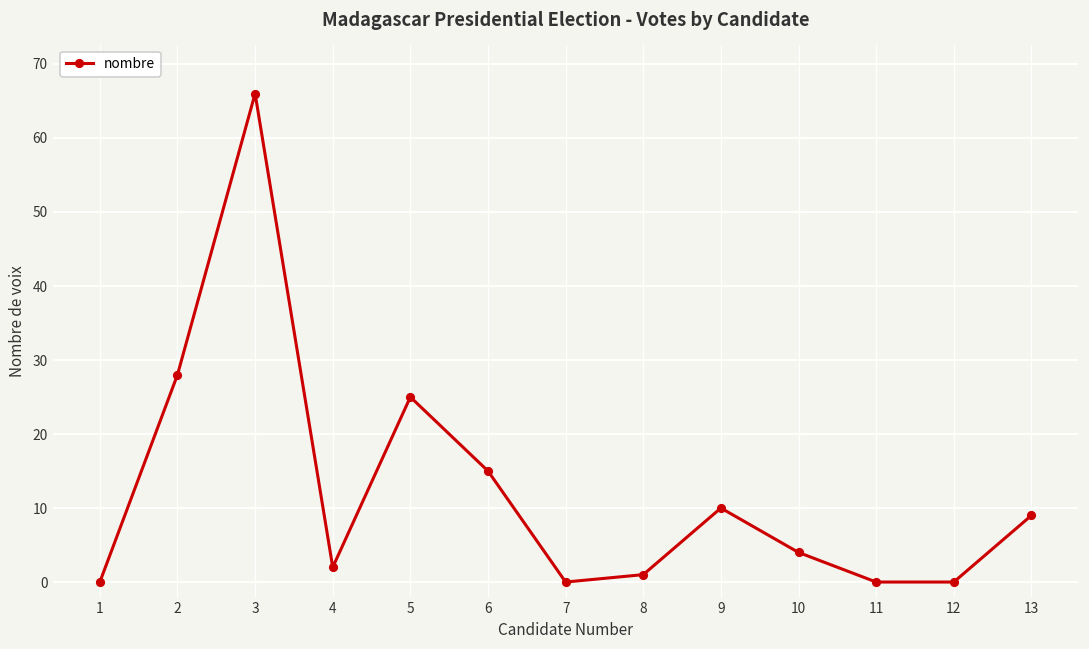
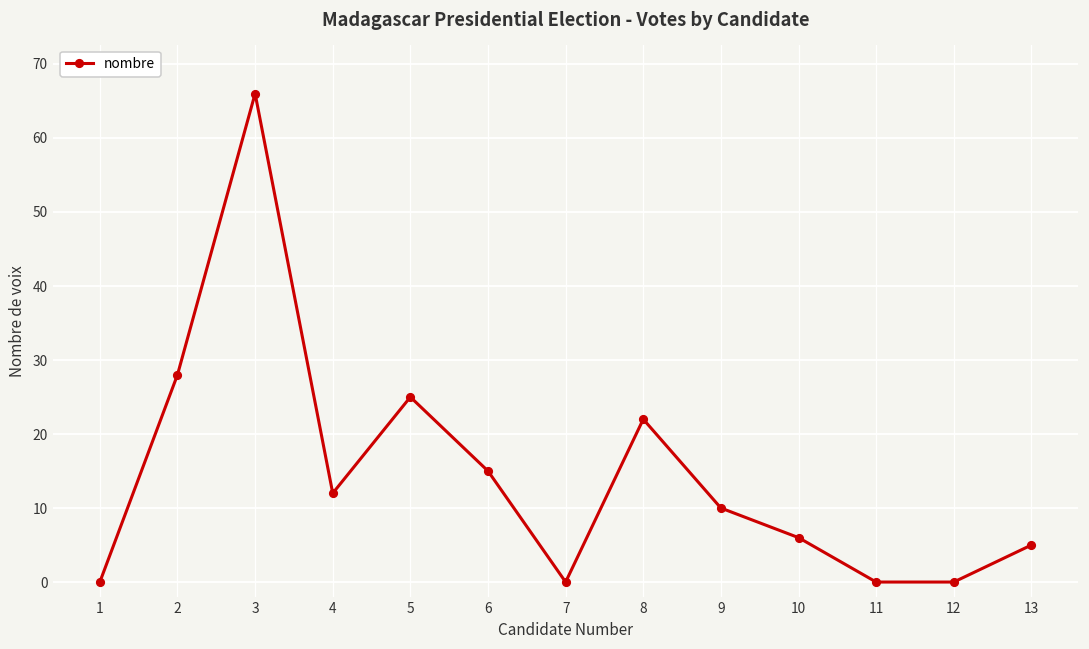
  {
    "1": 0,
    "2": 28,
    "3": 66,
-   "4": 2,
+   "4": 12,
    "5": 25,
    "6": 15,
    "7": 0,
-   "8": 1,
+   "8": 22,
    "9": 10,
-   "10": 4,
+   "10": 6,
    "11": 0,
    "12": 0,
-   "13": 9
+   "13": 5
  }
